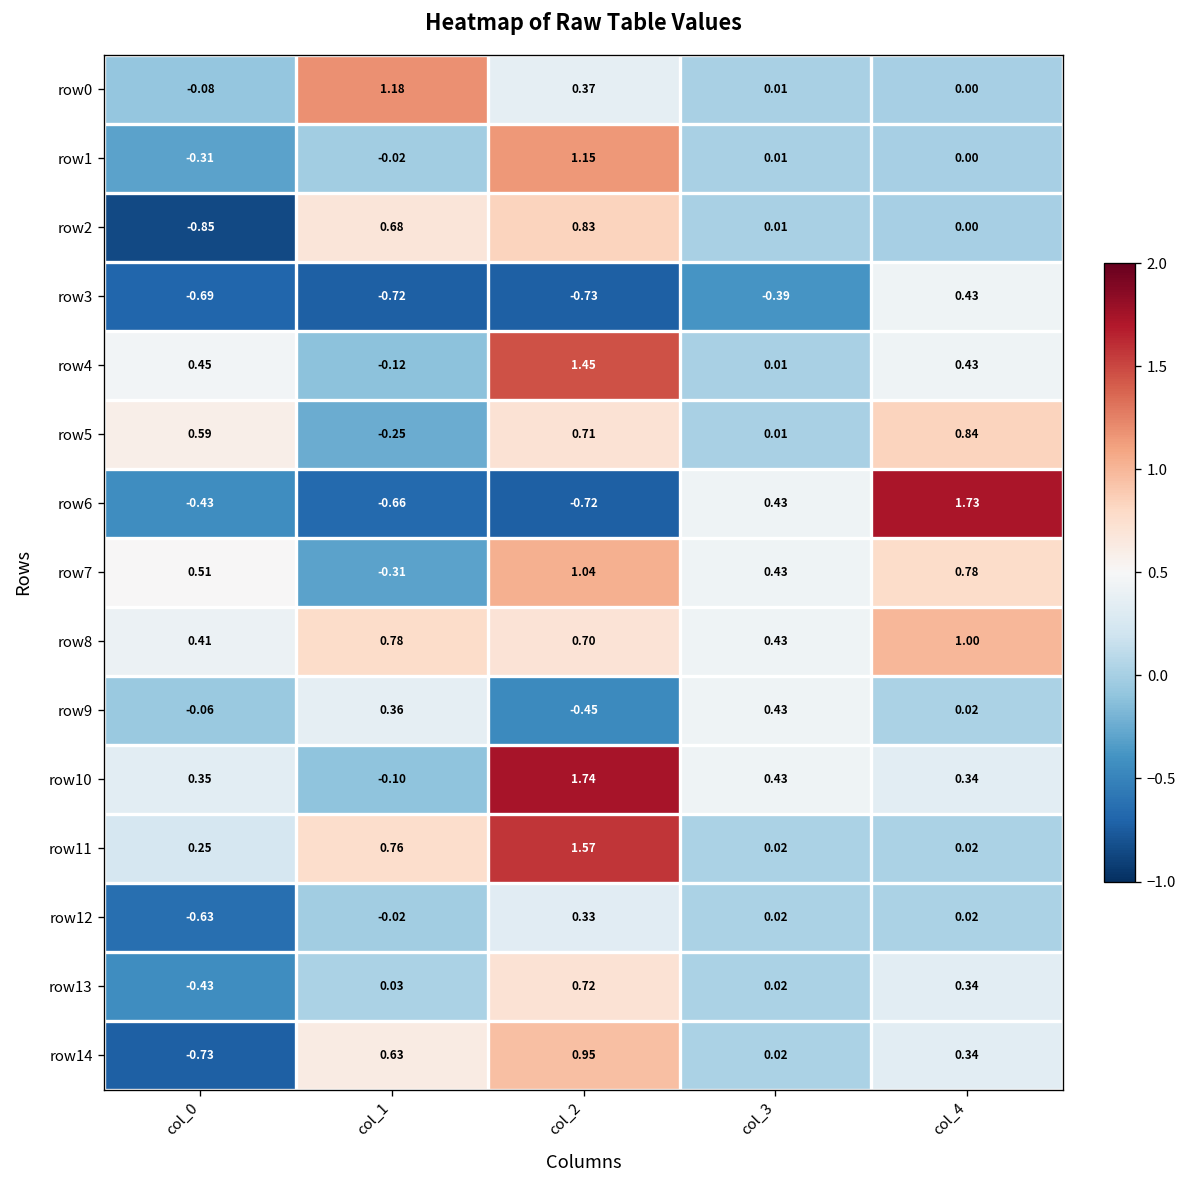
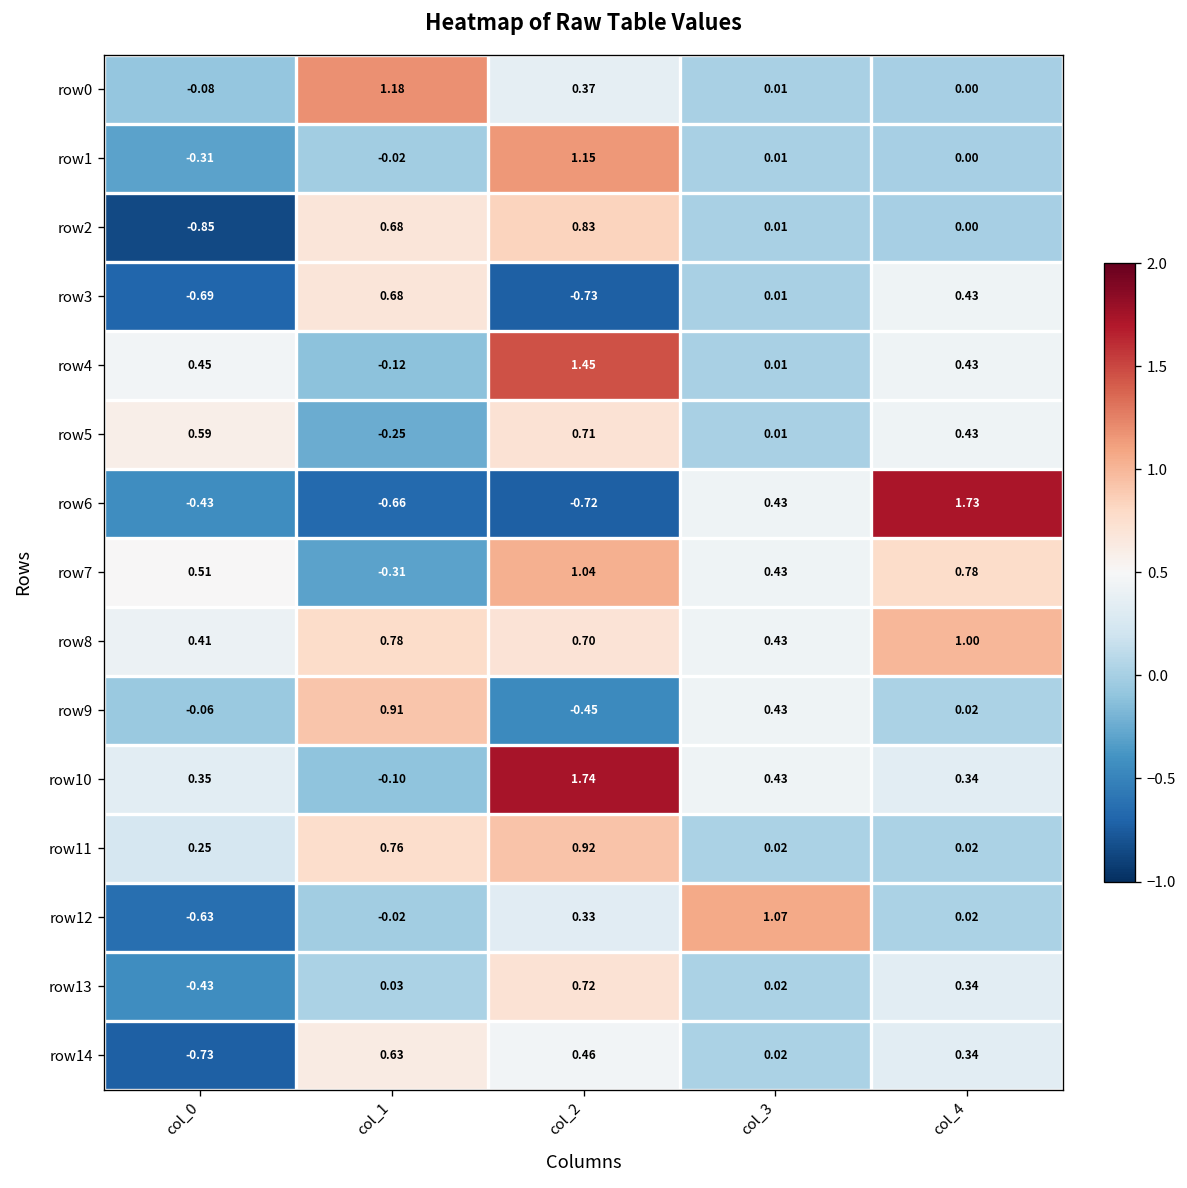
  {
    "row0": {
      "col_0": -0.08,
      "col_1": 1.18,
      "col_2": 0.37,
      "col_3": 0.01,
      "col_4": 0.00
    },
    "row1": {
      "col_0": -0.31,
      "col_1": -0.02,
      "col_2": 1.15,
      "col_3": 0.01,
      "col_4": 0.00
    },
    "row2": {
      "col_0": -0.85,
      "col_1": 0.68,
      "col_2": 0.83,
      "col_3": 0.01,
      "col_4": 0.00
    },
    "row3": {
      "col_0": -0.69,
-     "col_1": -0.72,
+     "col_1": 0.68,
      "col_2": -0.73,
-     "col_3": -0.39,
+     "col_3": 0.01,
      "col_4": 0.43
    },
    "row4": {
      "col_0": 0.45,
      "col_1": -0.12,
      "col_2": 1.45,
      "col_3": 0.01,
      "col_4": 0.43
    },
    "row5": {
      "col_0": 0.59,
      "col_1": -0.25,
      "col_2": 0.71,
      "col_3": 0.01,
-     "col_4": 0.84
+     "col_4": 0.43
    },
    "row6": {
      "col_0": -0.43,
      "col_1": -0.66,
      "col_2": -0.72,
      "col_3": 0.43,
      "col_4": 1.73
    },
    "row7": {
      "col_0": 0.51,
      "col_1": -0.31,
      "col_2": 1.04,
      "col_3": 0.43,
      "col_4": 0.78
    },
    "row8": {
      "col_0": 0.41,
      "col_1": 0.78,
      "col_2": 0.70,
      "col_3": 0.43,
      "col_4": 1.00
    },
    "row9": {
      "col_0": -0.06,
-     "col_1": 0.36,
+     "col_1": 0.91,
      "col_2": -0.45,
      "col_3": 0.43,
      "col_4": 0.02
    },
    "row10": {
      "col_0": 0.35,
      "col_1": -0.10,
      "col_2": 1.74,
      "col_3": 0.43,
      "col_4": 0.34
    },
    "row11": {
      "col_0": 0.25,
      "col_1": 0.76,
-     "col_2": 1.57,
+     "col_2": 0.92,
      "col_3": 0.02,
      "col_4": 0.02
    },
    "row12": {
      "col_0": -0.63,
      "col_1": -0.02,
      "col_2": 0.33,
-     "col_3": 0.02,
+     "col_3": 1.07,
      "col_4": 0.02
    },
    "row13": {
      "col_0": -0.43,
      "col_1": 0.03,
      "col_2": 0.72,
      "col_3": 0.02,
      "col_4": 0.34
    },
    "row14": {
      "col_0": -0.73,
      "col_1": 0.63,
-     "col_2": 0.95,
+     "col_2": 0.46,
      "col_3": 0.02,
      "col_4": 0.34
    }
  }
